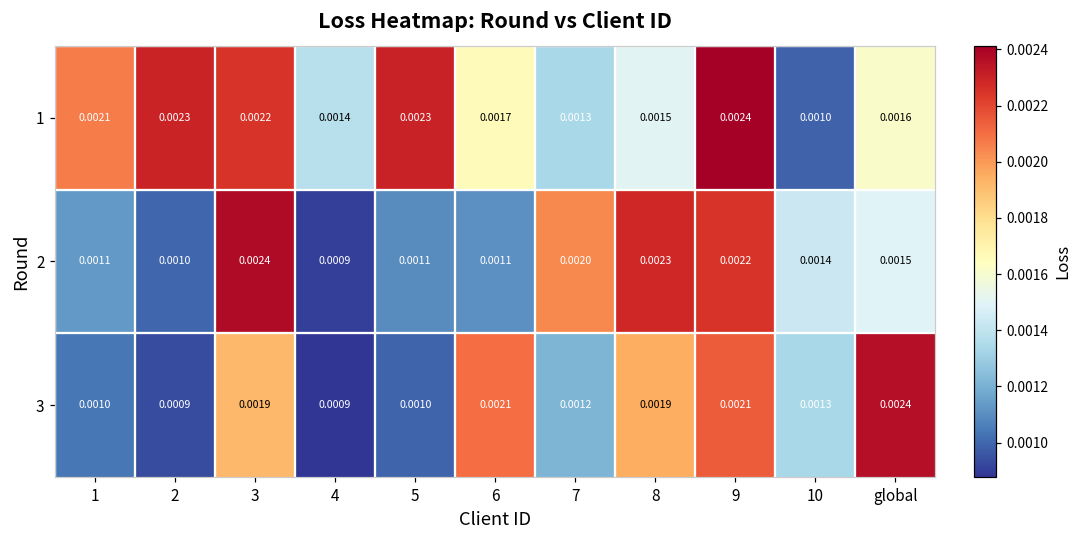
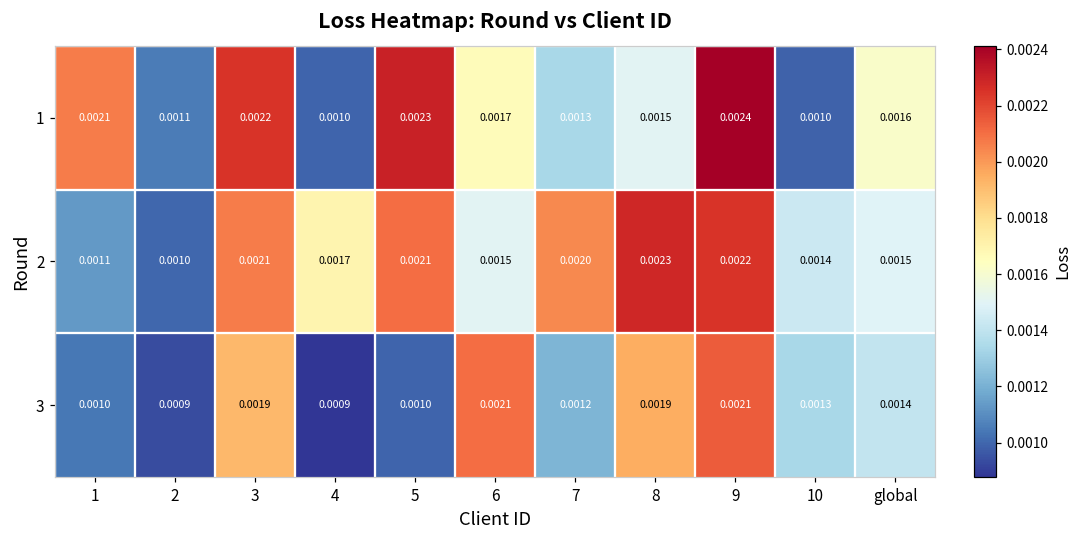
  {
    "1": {
      "1": 0.0021,
-     "2": 0.0023,
+     "2": 0.0011,
      "3": 0.0022,
-     "4": 0.0014,
+     "4": 0.0010,
      "5": 0.0023,
      "6": 0.0017,
      "7": 0.0013,
      "8": 0.0015,
      "9": 0.0024,
      "10": 0.0010,
      "global": 0.0016
    },
    "2": {
      "1": 0.0011,
      "2": 0.0010,
-     "3": 0.0024,
-     "4": 0.0009,
-     "5": 0.0011,
-     "6": 0.0011,
+     "3": 0.0021,
+     "4": 0.0017,
+     "5": 0.0021,
+     "6": 0.0015,
      "7": 0.0020,
      "8": 0.0023,
      "9": 0.0022,
      "10": 0.0014,
      "global": 0.0015
    },
    "3": {
      "1": 0.0010,
      "2": 0.0009,
      "3": 0.0019,
      "4": 0.0009,
      "5": 0.0010,
      "6": 0.0021,
      "7": 0.0012,
      "8": 0.0019,
      "9": 0.0021,
      "10": 0.0013,
-     "global": 0.0024
+     "global": 0.0014
    }
  }
